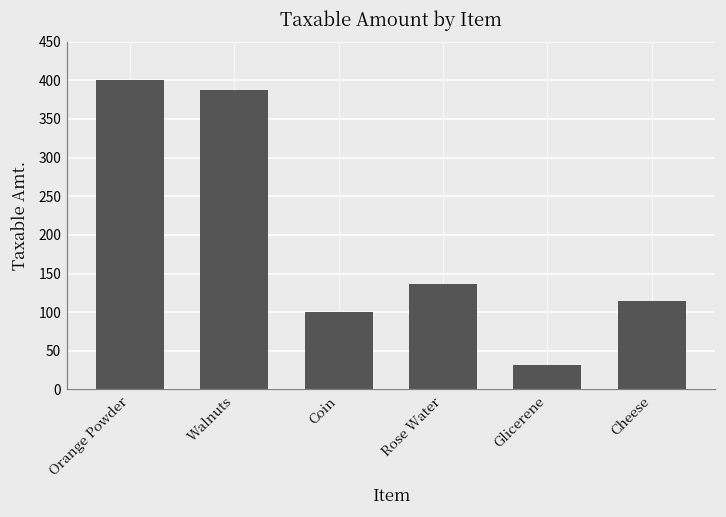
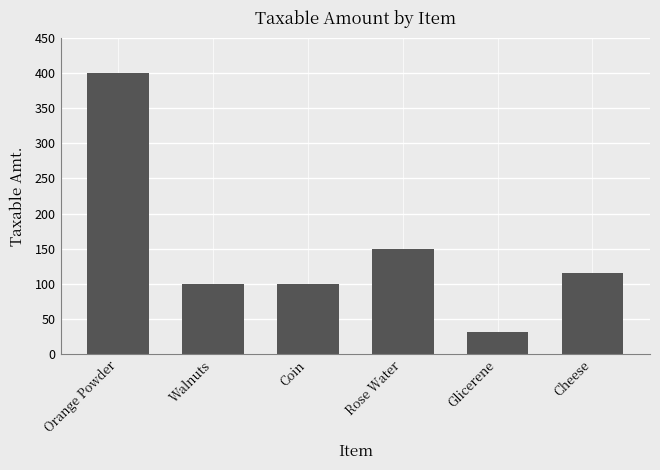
  {
    "Orange Powder": 400,
-   "Walnuts": 390,
+   "Walnuts": 100,
    "Coin": 100,
-   "Rose Water": 140,
+   "Rose Water": 150,
    "Glicerene": 30,
    "Cheese": 120
  }
